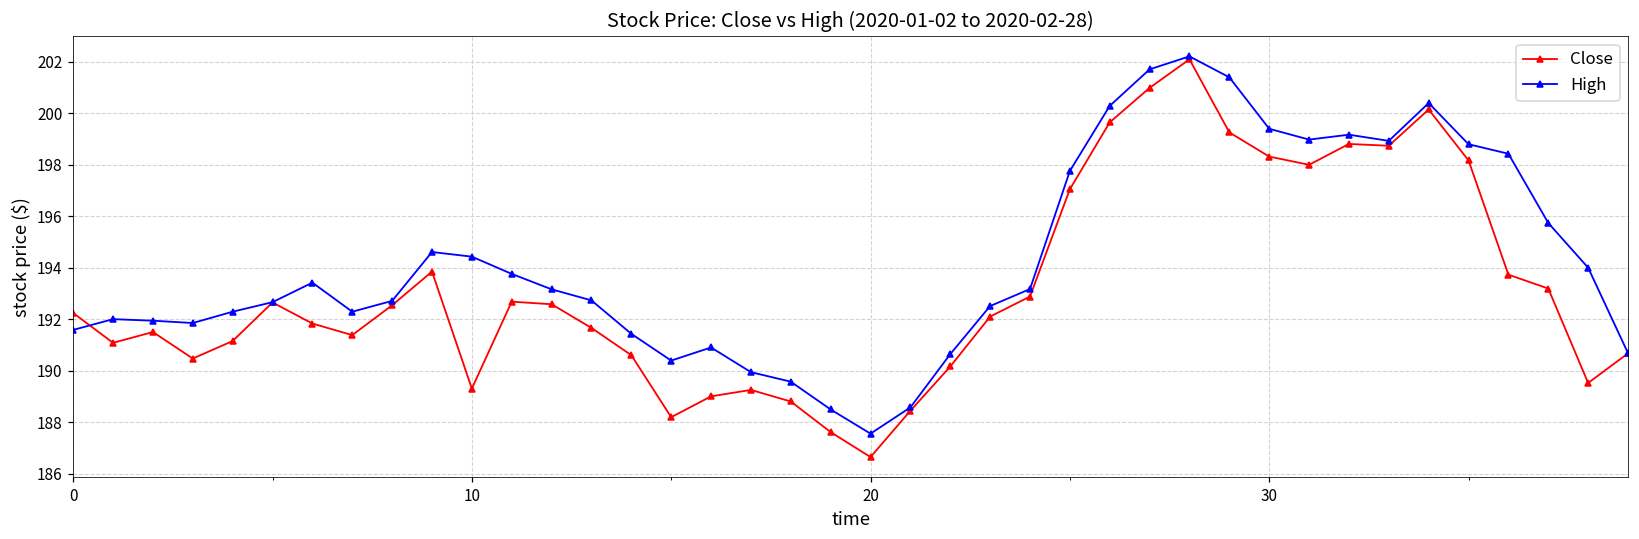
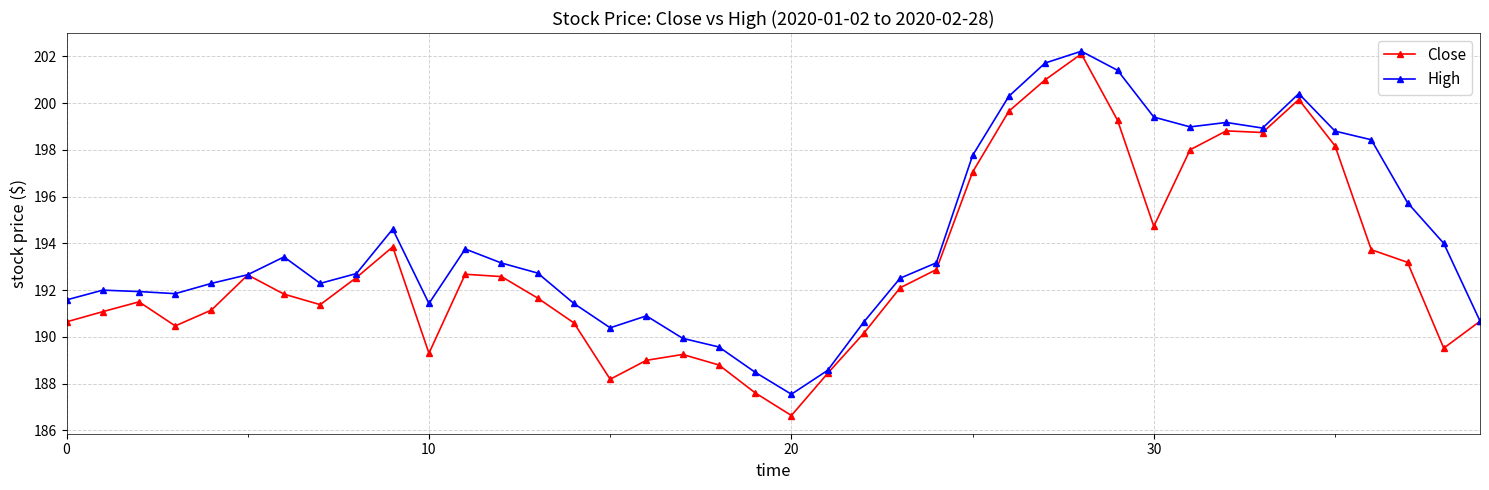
  {
    "Close": {
-     "0": 192.2,
+     "0": 190.6,
      "10": 189.3,
      "20": 186.6,
-     "30": 198.3
+     "30": 194.7
    },
    "High": {
      "0": 191.6,
-     "10": 194.4,
+     "10": 191.4,
      "20": 187.6,
      "30": 199.4
    }
  }
